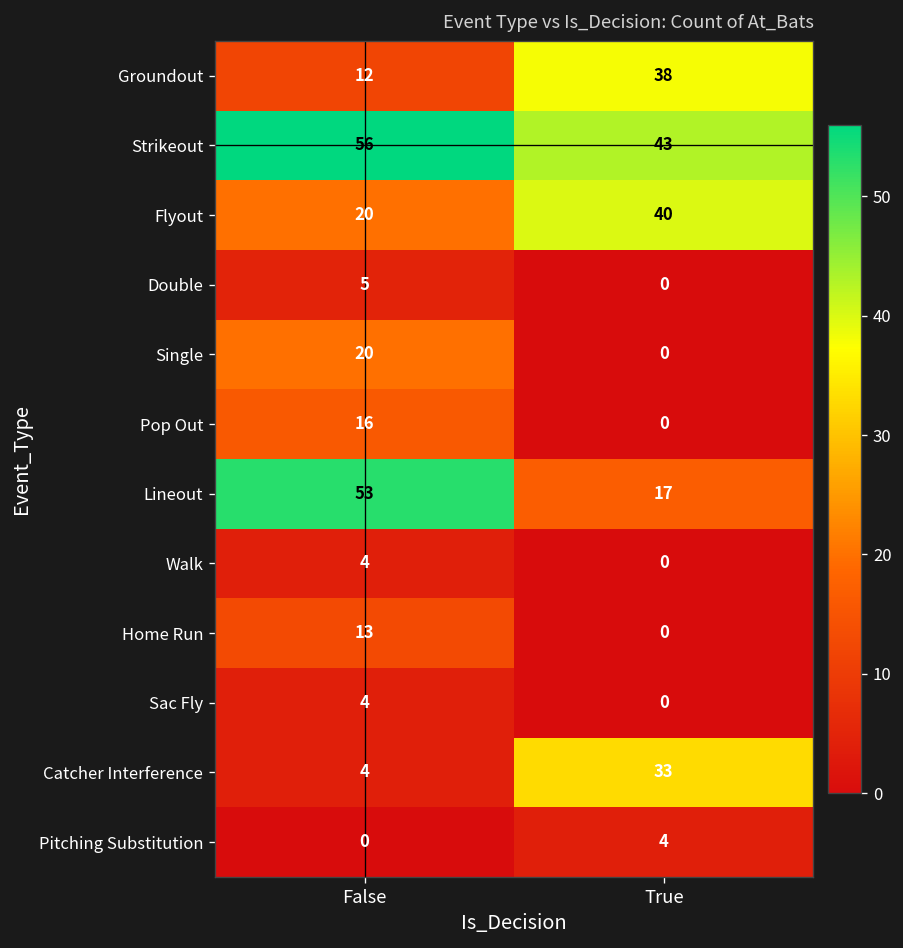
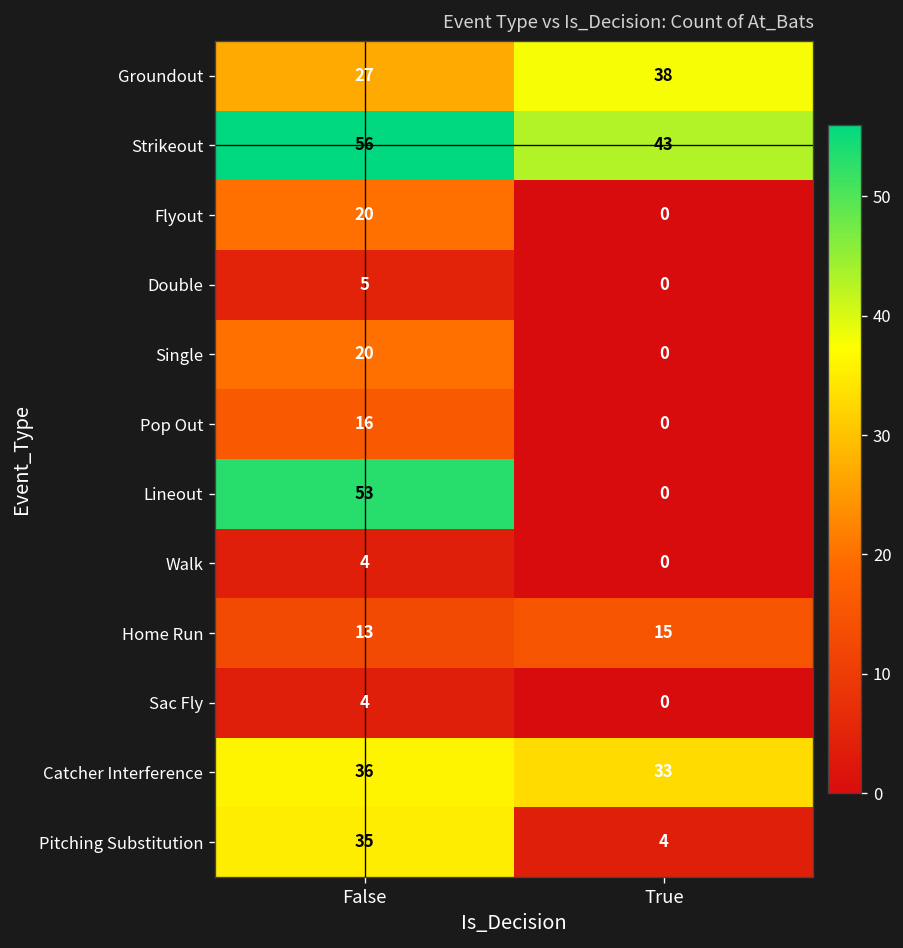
  {
    "Groundout": {
-     "False": 12,
+     "False": 27,
      "True": 38
    },
    "Strikeout": {
      "False": 56,
      "True": 43
    },
    "Flyout": {
      "False": 20,
-     "True": 40
+     "True": 0
    },
    "Double": {
      "False": 5,
      "True": 0
    },
    "Single": {
      "False": 20,
      "True": 0
    },
    "Pop Out": {
      "False": 16,
      "True": 0
    },
    "Lineout": {
      "False": 53,
-     "True": 17
+     "True": 0
    },
    "Walk": {
      "False": 4,
      "True": 0
    },
    "Home Run": {
      "False": 13,
-     "True": 0
+     "True": 15
    },
    "Sac Fly": {
      "False": 4,
      "True": 0
    },
    "Catcher Interference": {
-     "False": 4,
+     "False": 36,
      "True": 33
    },
    "Pitching Substitution": {
-     "False": 0,
+     "False": 35,
      "True": 4
    }
  }
